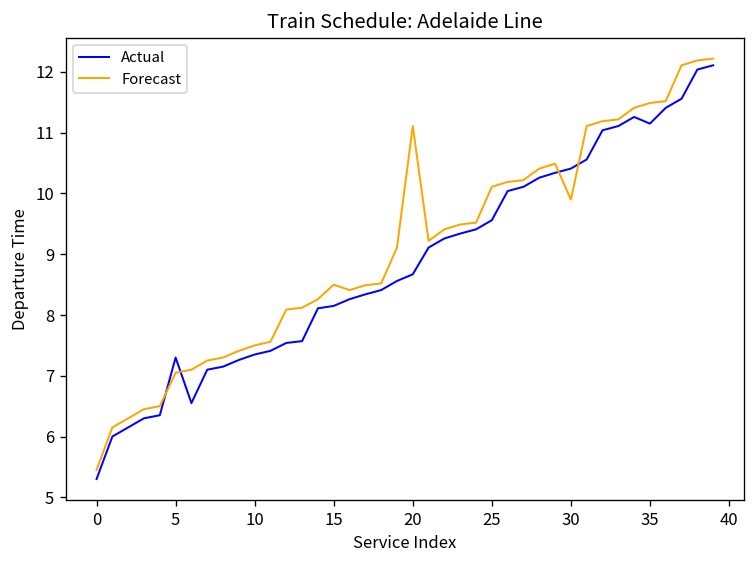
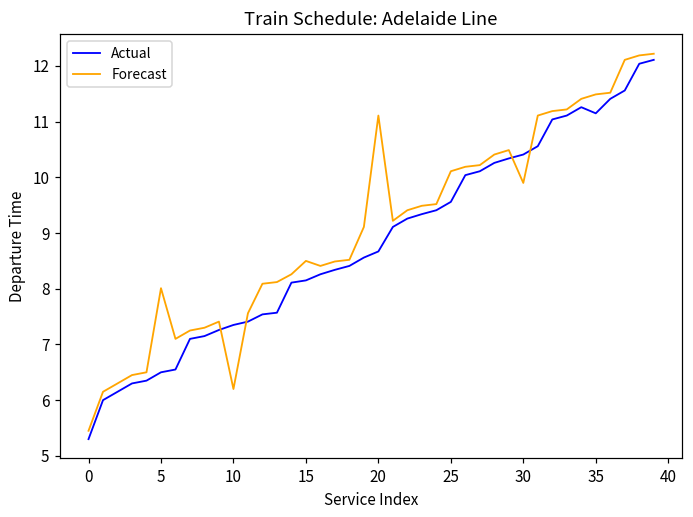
  {
    "Actual": {
      "0": 5.3,
-     "5": 7.3,
+     "5": 6.5,
      "10": 7.4,
      "15": 8.2,
      "20": 8.7,
      "25": 9.6,
      "30": 10.4,
      "35": 11.2
    },
    "Forecast": {
      "0": 5.5,
-     "5": 7.1,
-     "10": 7.5,
+     "5": 8.0,
+     "10": 6.2,
      "15": 8.5,
      "20": 11.1,
      "25": 10.1,
      "30": 9.9,
      "35": 11.5
    }
  }
